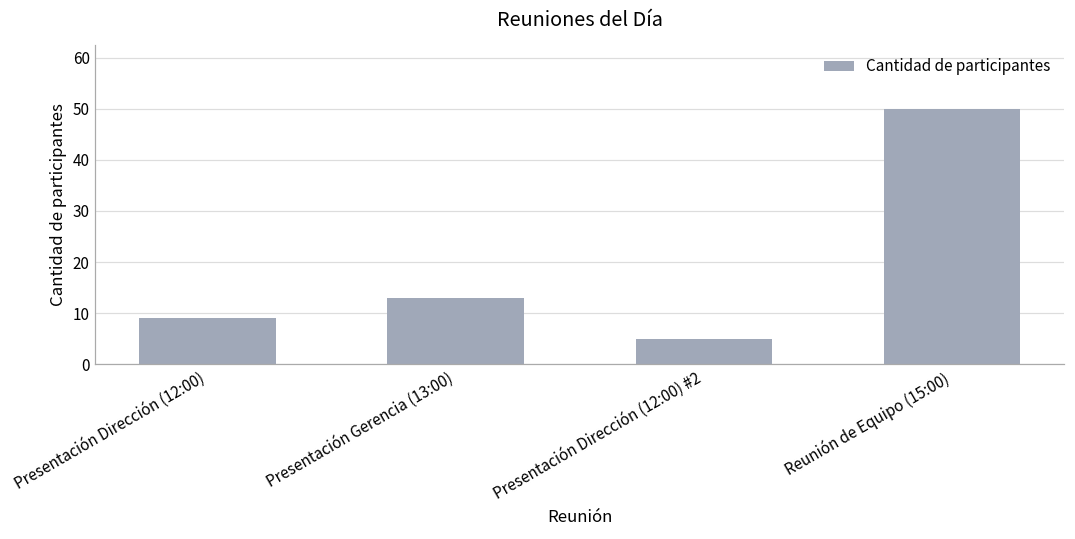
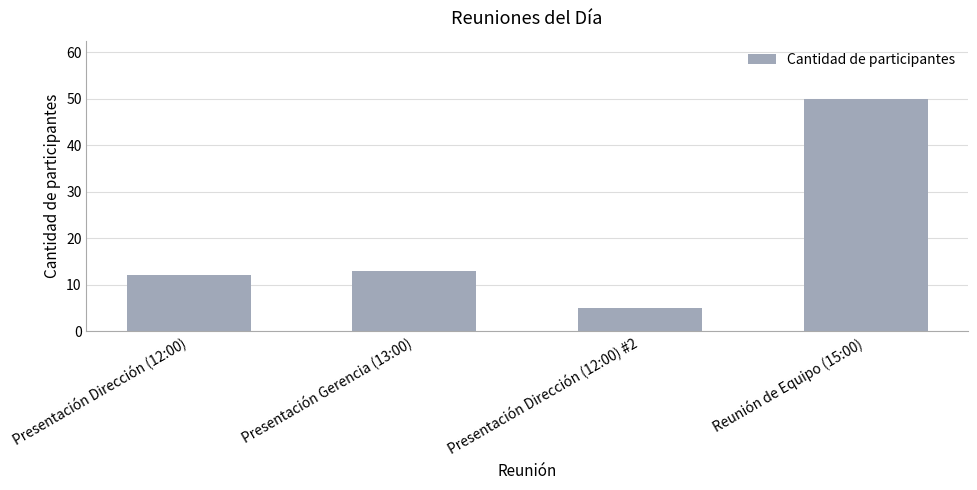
  {
-   "Presentación Dirección (12:00)": 9,
+   "Presentación Dirección (12:00)": 12,
    "Presentación Gerencia (13:00)": 13,
    "Presentación Dirección (12:00) #2": 5,
    "Reunión de Equipo (15:00)": 50
  }
